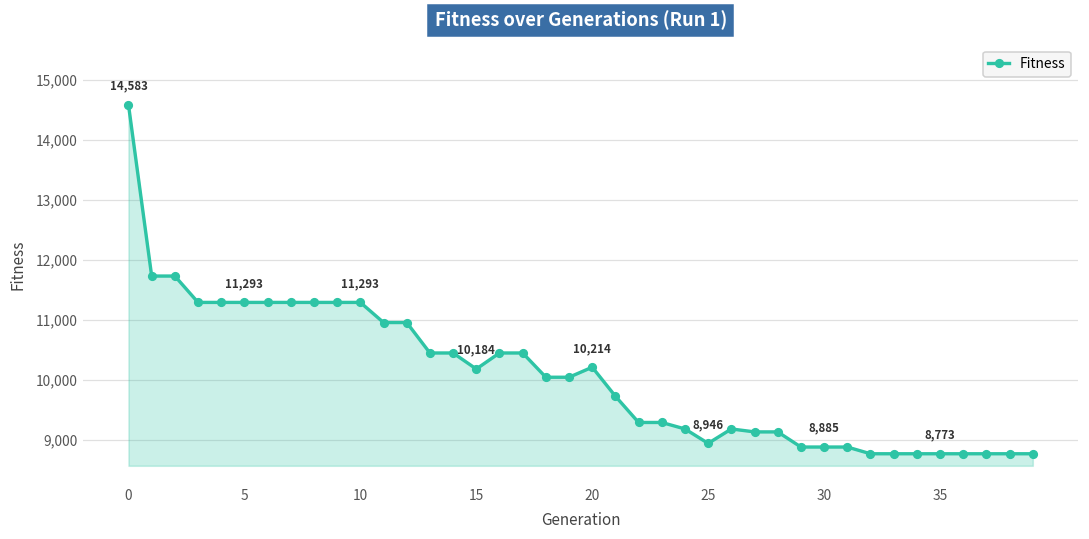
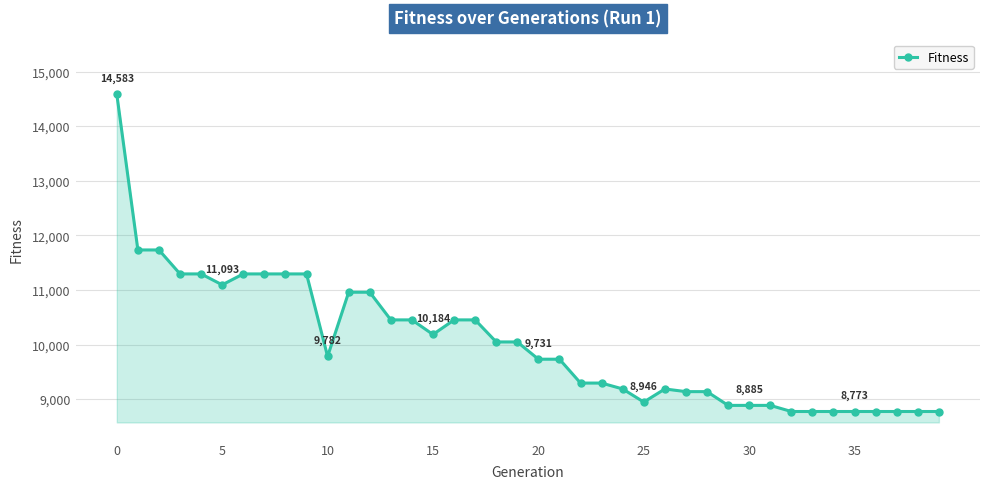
  {
    "0": "14,583",
-   "5": "11,293",
-   "10": "11,293",
+   "5": "11,093",
+   "10": "9,782",
    "15": "10,184",
-   "20": "10,214",
+   "20": "9,731",
    "25": "8,946",
    "30": "8,885",
    "35": "8,773"
  }
